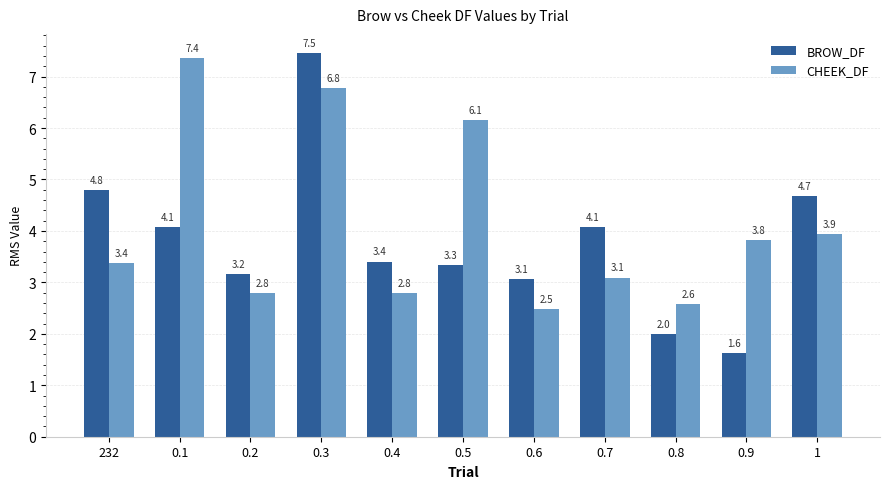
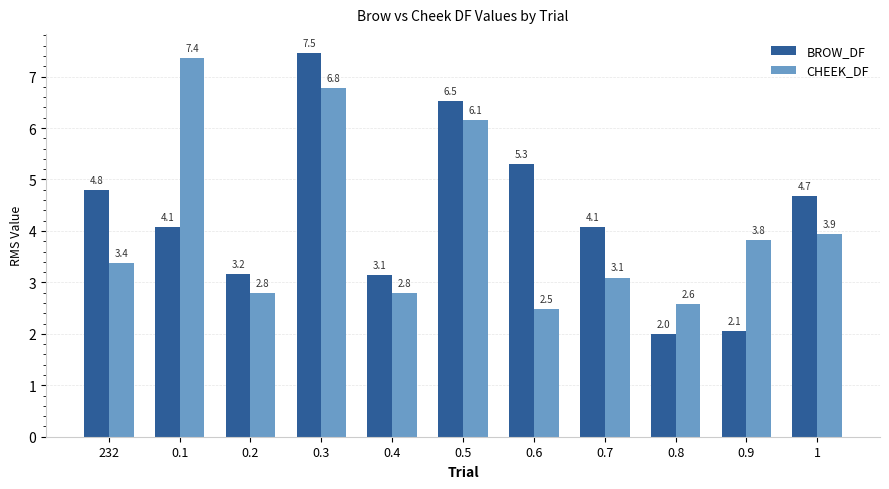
  {
    "BROW_DF": {
      "232": 4.8,
      "0.1": 4.1,
      "0.2": 3.2,
      "0.3": 7.5,
-     "0.4": 3.4,
-     "0.5": 3.3,
-     "0.6": 3.1,
+     "0.4": 3.1,
+     "0.5": 6.5,
+     "0.6": 5.3,
      "0.7": 4.1,
      "0.8": 2.0,
-     "0.9": 1.6,
+     "0.9": 2.1,
      "1": 4.7
    },
    "CHEEK_DF": {
      "232": 3.4,
      "0.1": 7.4,
      "0.2": 2.8,
      "0.3": 6.8,
      "0.4": 2.8,
      "0.5": 6.1,
      "0.6": 2.5,
      "0.7": 3.1,
      "0.8": 2.6,
      "0.9": 3.8,
      "1": 3.9
    }
  }
